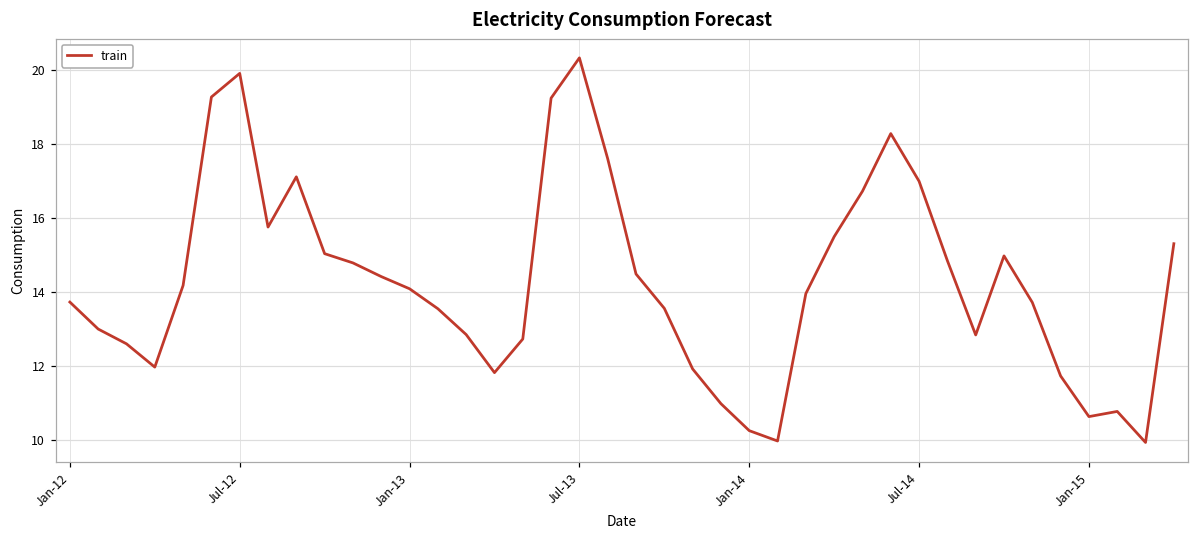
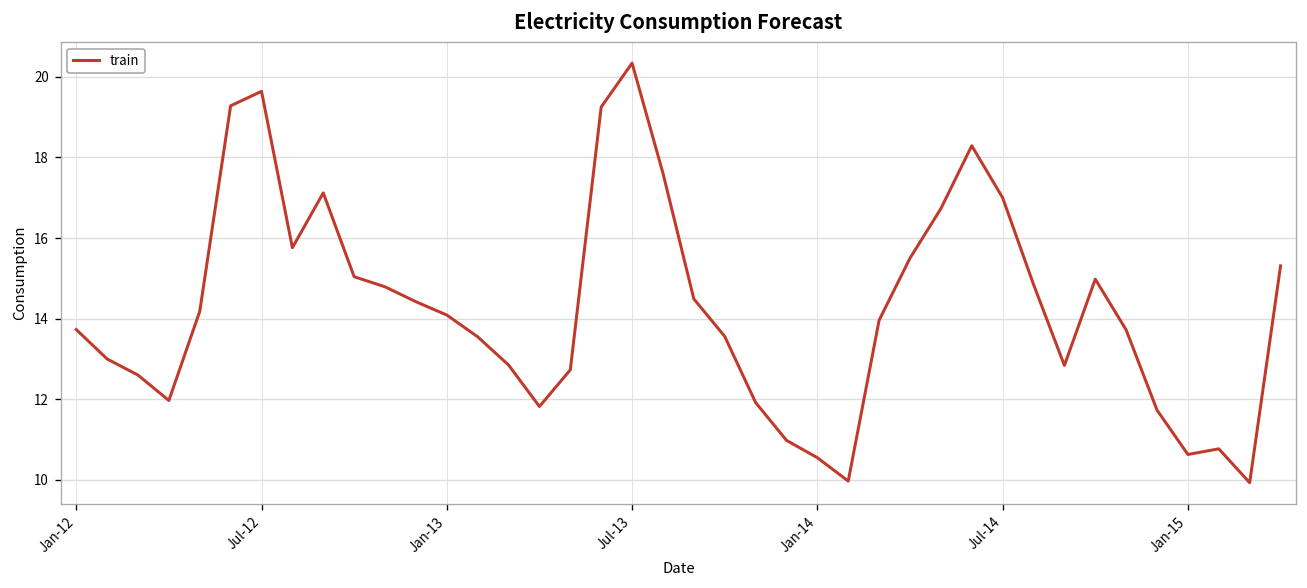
  {
    "Jan-12": 13.7,
-   "Jul-12": 19.9,
+   "Jul-12": 19.6,
    "Jan-13": 14.1,
    "Jul-13": 20.3,
-   "Jan-14": 10.3,
+   "Jan-14": 10.6,
    "Jul-14": 17.0,
    "Jan-15": 10.6
  }
